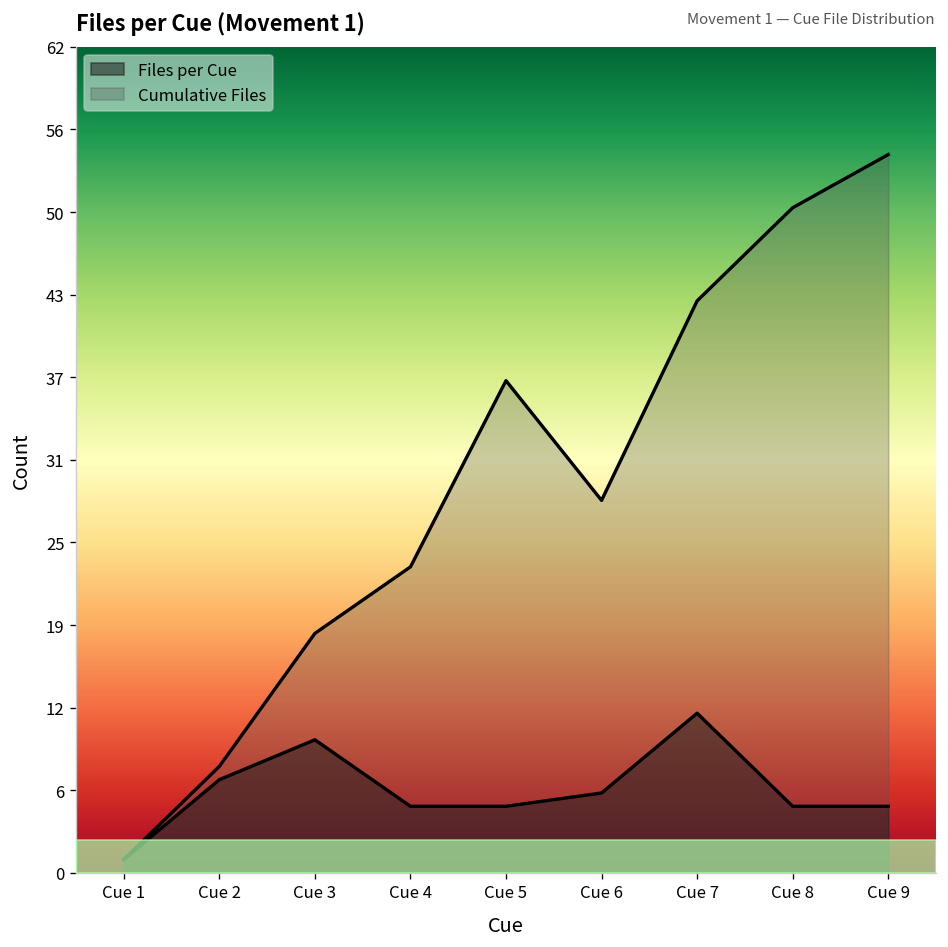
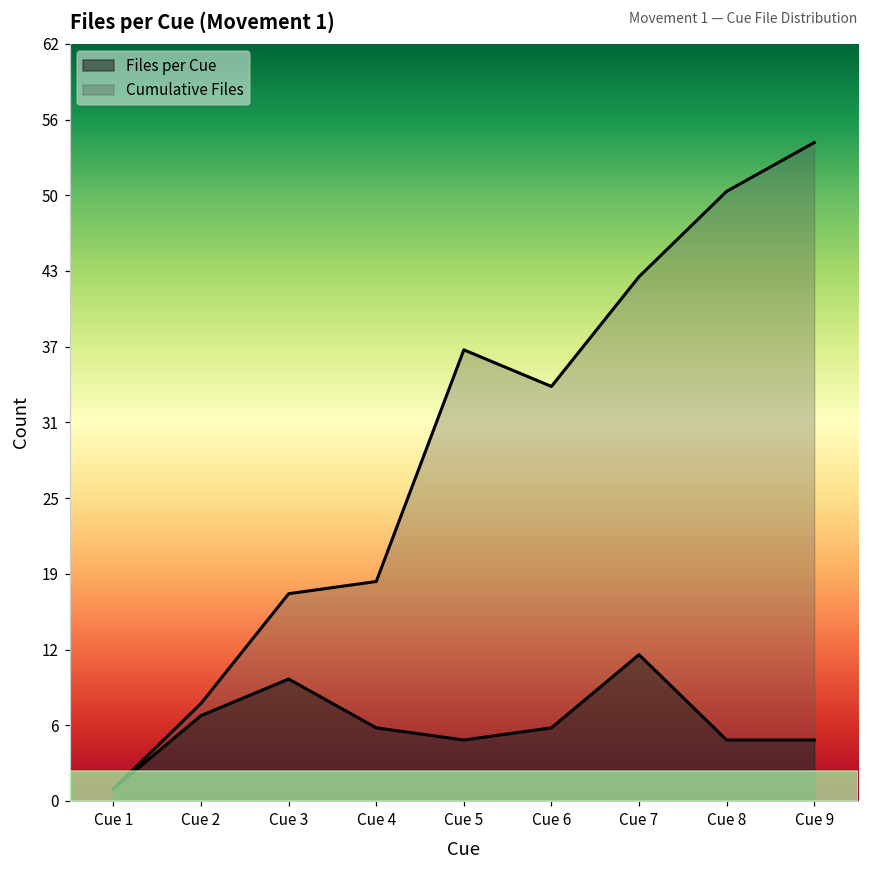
  {
    "Files per Cue": {
      "Cue 2": 7,
      "Cue 3": 10,
-     "Cue 4": 5,
+     "Cue 4": 6,
      "Cue 5": 5,
      "Cue 6": 6,
      "Cue 7": 12,
      "Cue 8": 5,
      "Cue 9": 5
    },
    "Cumulative Files": {
      "Cue 2": 8,
-     "Cue 3": 18,
-     "Cue 4": 23,
+     "Cue 3": 17,
+     "Cue 4": 18,
      "Cue 5": 37,
-     "Cue 6": 28,
+     "Cue 6": 34,
      "Cue 7": 43,
      "Cue 8": 50,
      "Cue 9": 54
    }
  }
